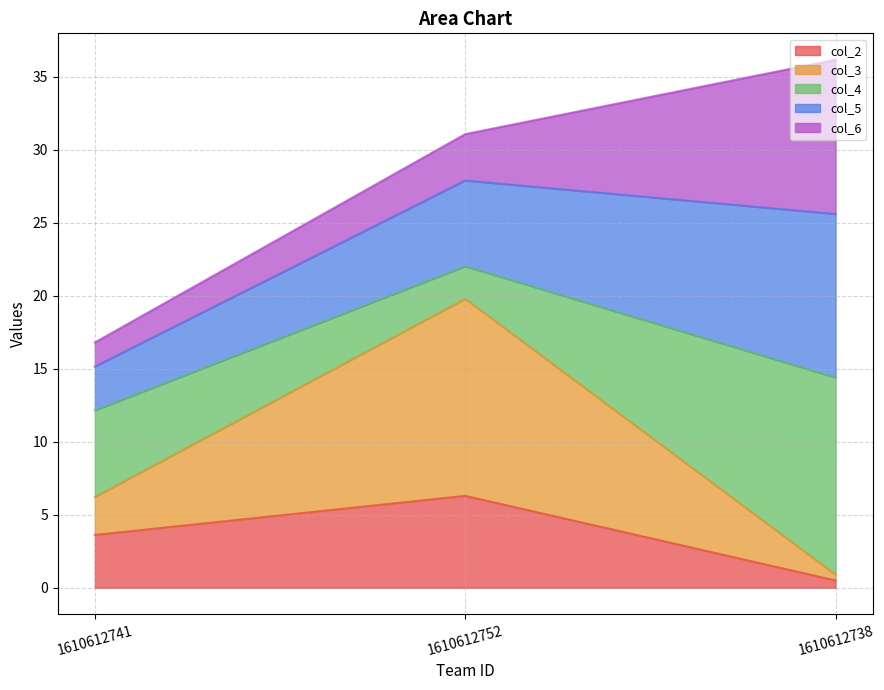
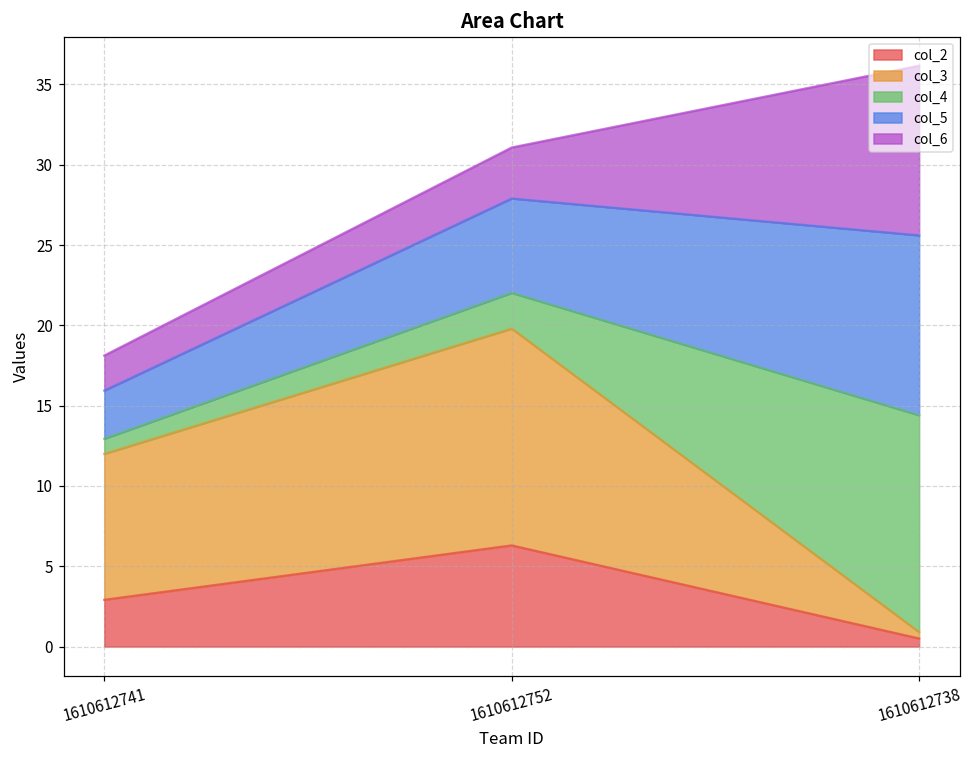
  {
    "col_2": {
-     "1610612741": 3.6,
+     "1610612741": 2.9,
      "1610612752": 6.3,
      "1610612738": 0.5
    },
    "col_3": {
-     "1610612741": 2.6,
+     "1610612741": 9.1,
      "1610612752": 13.5,
      "1610612738": 0.4
    },
    "col_4": {
-     "1610612741": 5.9,
+     "1610612741": 0.9,
      "1610612752": 2.2,
      "1610612738": 13.5
    },
    "col_5": {
      "1610612741": 3.0,
      "1610612752": 5.9,
      "1610612738": 11.2
    },
    "col_6": {
-     "1610612741": 1.6,
+     "1610612741": 2.2,
      "1610612752": 3.2
    }
  }
